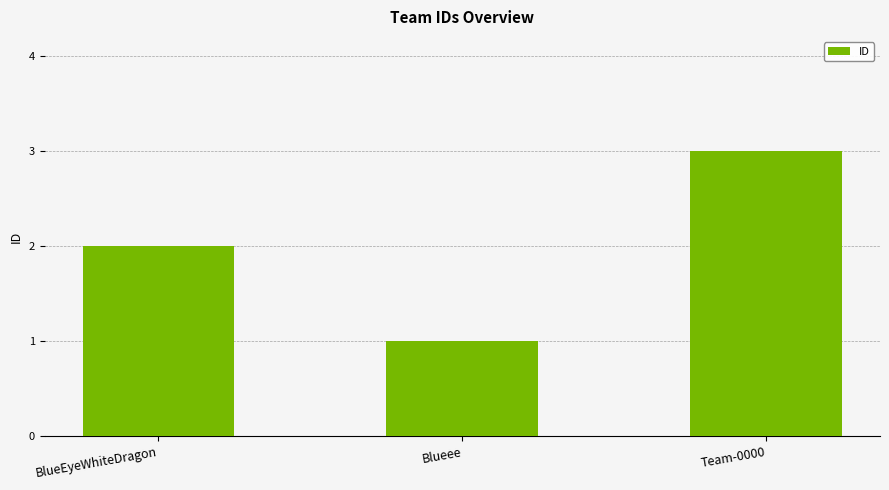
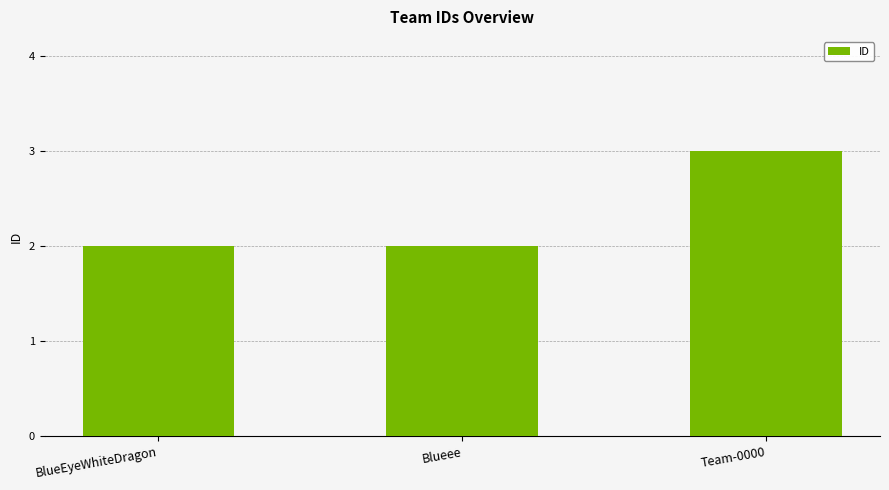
  {
    "BlueEyeWhiteDragon": 2,
-   "Blueee": 1,
+   "Blueee": 2,
    "Team-0000": 3
  }
